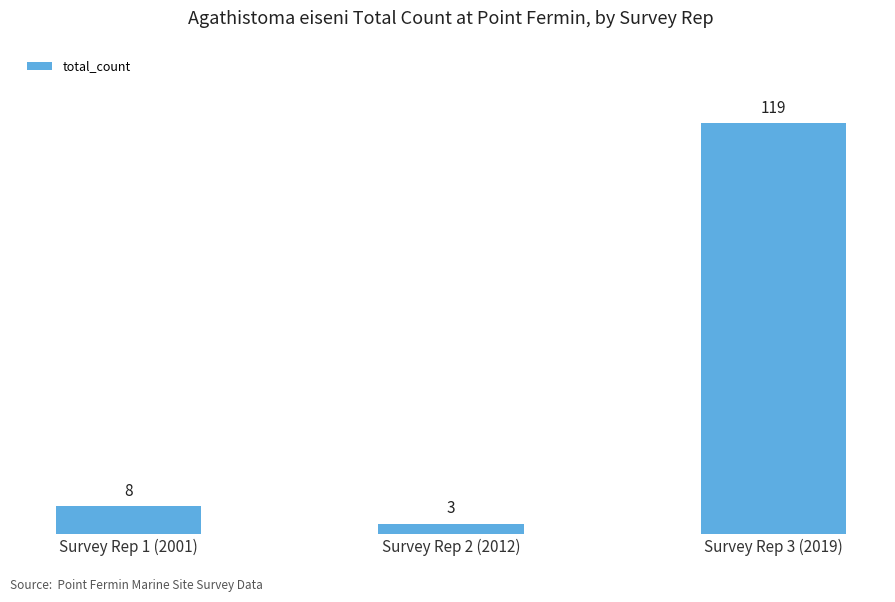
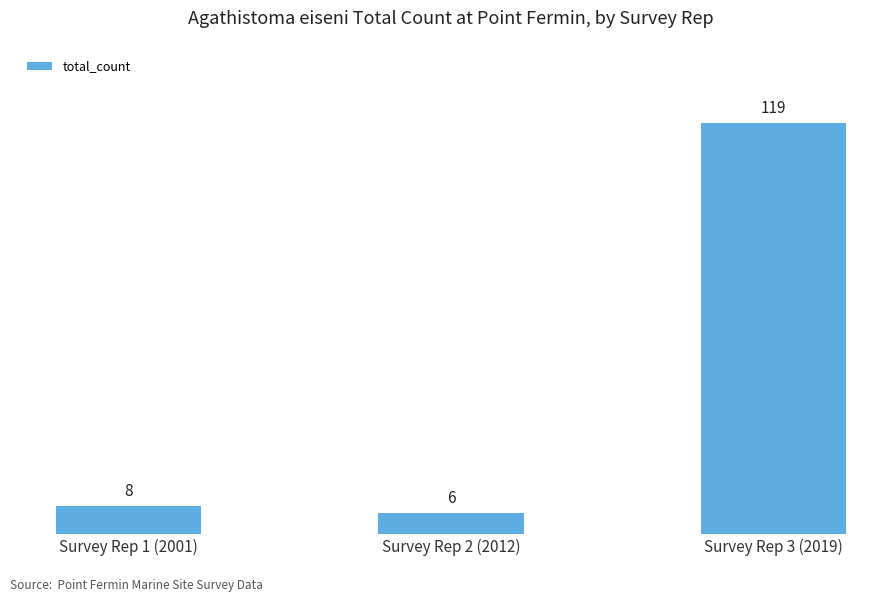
  {
    "Survey Rep 1 (2001)": 8,
-   "Survey Rep 2 (2012)": 3,
+   "Survey Rep 2 (2012)": 6,
    "Survey Rep 3 (2019)": 119
  }
